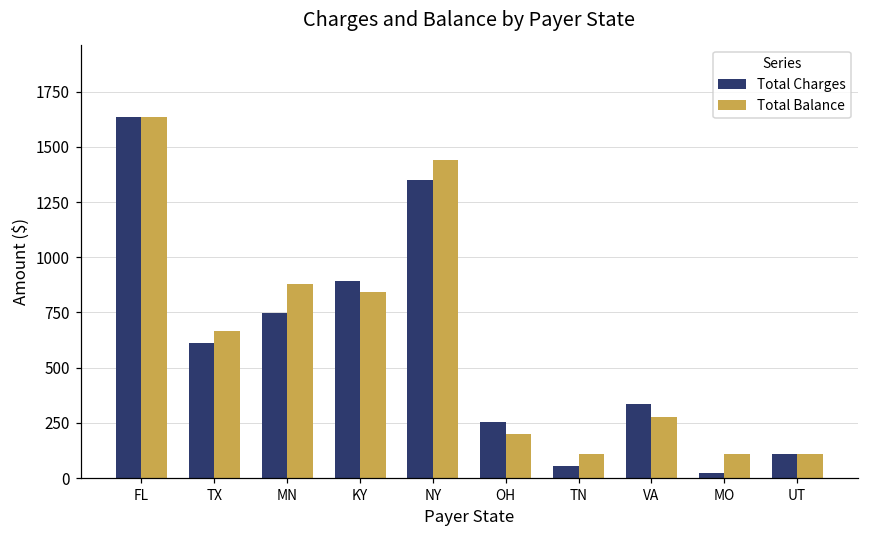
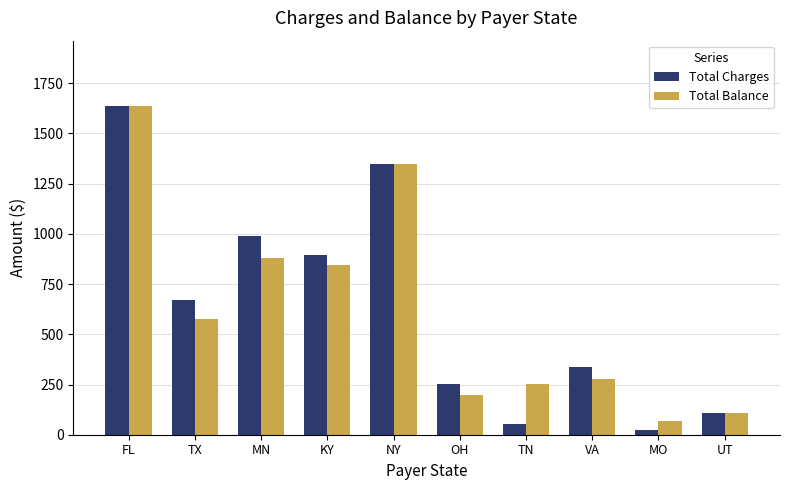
  {
    "Total Charges": {
      "FL": 1640,
-     "TX": 610,
-     "MN": 750,
+     "TX": 670,
+     "MN": 990,
      "KY": 890,
      "NY": 1350,
      "OH": 250,
      "TN": 50,
      "VA": 340,
      "MO": 20,
      "UT": 110
    },
    "Total Balance": {
      "FL": 1640,
-     "TX": 670,
+     "TX": 580,
      "MN": 880,
      "KY": 840,
-     "NY": 1440,
+     "NY": 1350,
      "OH": 200,
-     "TN": 110,
+     "TN": 250,
      "VA": 280,
-     "MO": 110,
+     "MO": 70,
      "UT": 110
    }
  }
